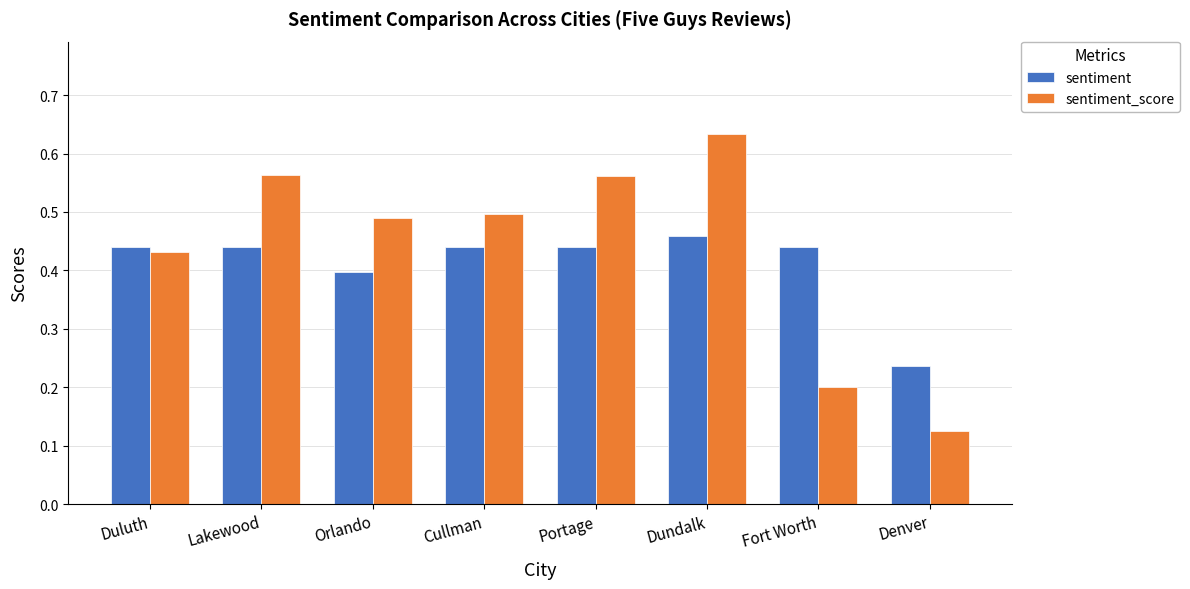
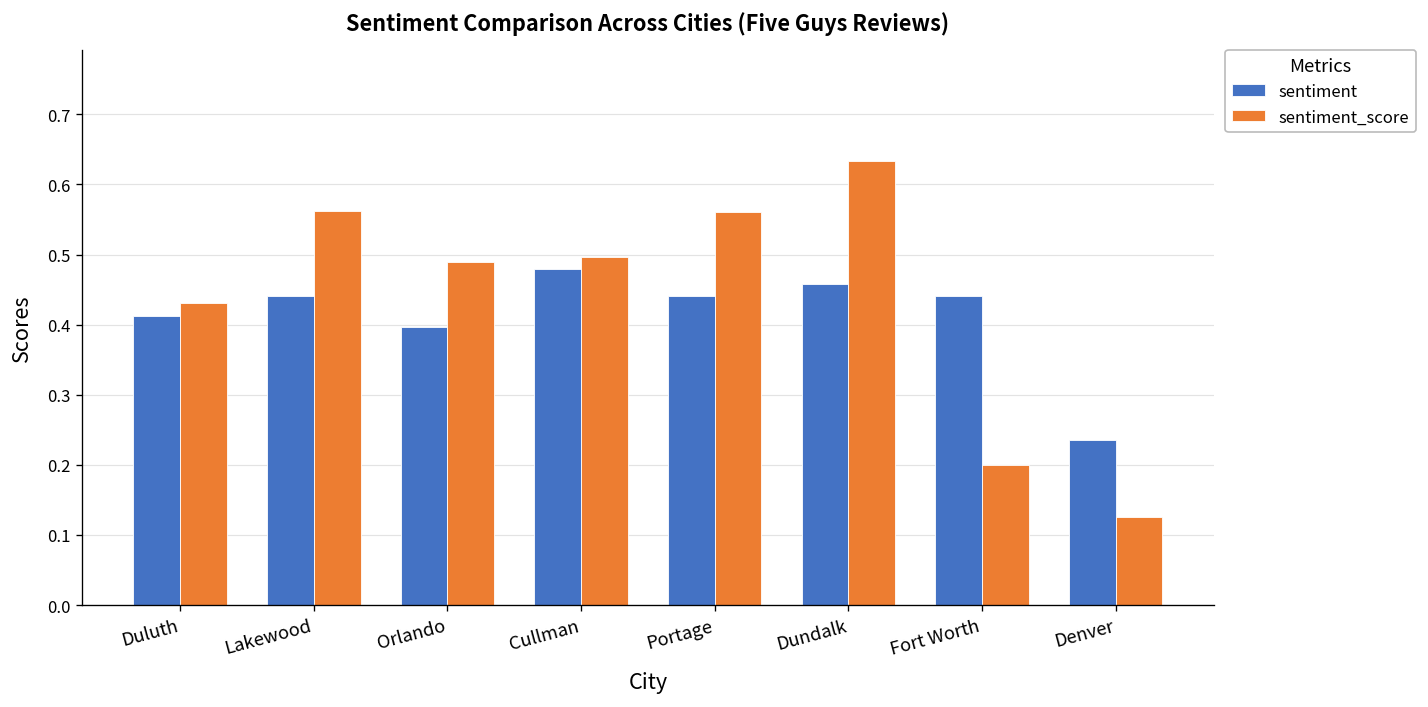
  {
    "sentiment": {
-     "Duluth": 0.44,
+     "Duluth": 0.41,
      "Lakewood": 0.44,
      "Orlando": 0.40,
-     "Cullman": 0.44,
+     "Cullman": 0.48,
      "Portage": 0.44,
      "Dundalk": 0.46,
      "Fort Worth": 0.44,
      "Denver": 0.24
    },
    "sentiment_score": {
      "Duluth": 0.43,
      "Lakewood": 0.56,
      "Orlando": 0.49,
      "Cullman": 0.50,
      "Portage": 0.56,
      "Dundalk": 0.63,
      "Fort Worth": 0.20,
      "Denver": 0.13
    }
  }
